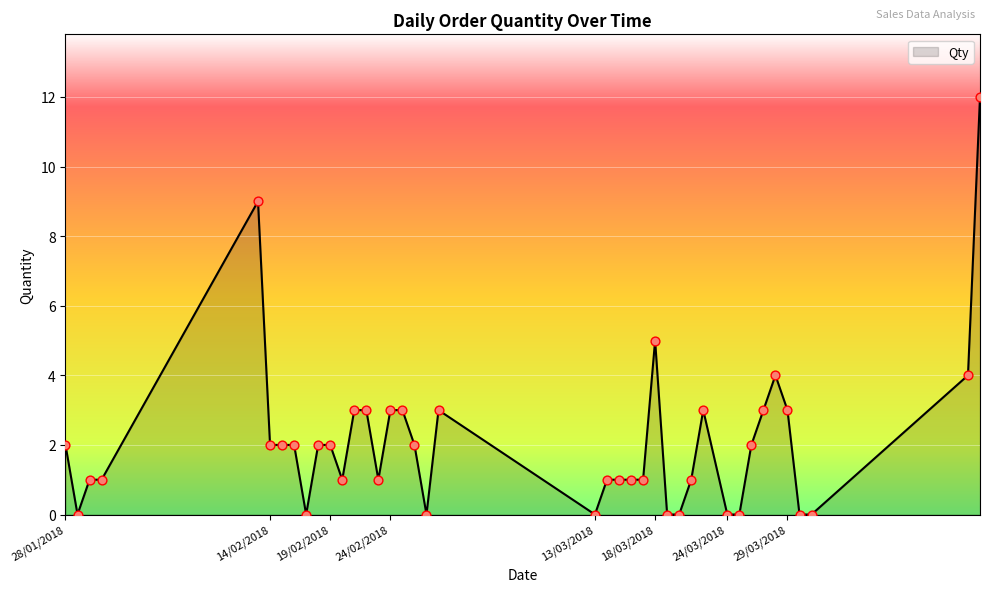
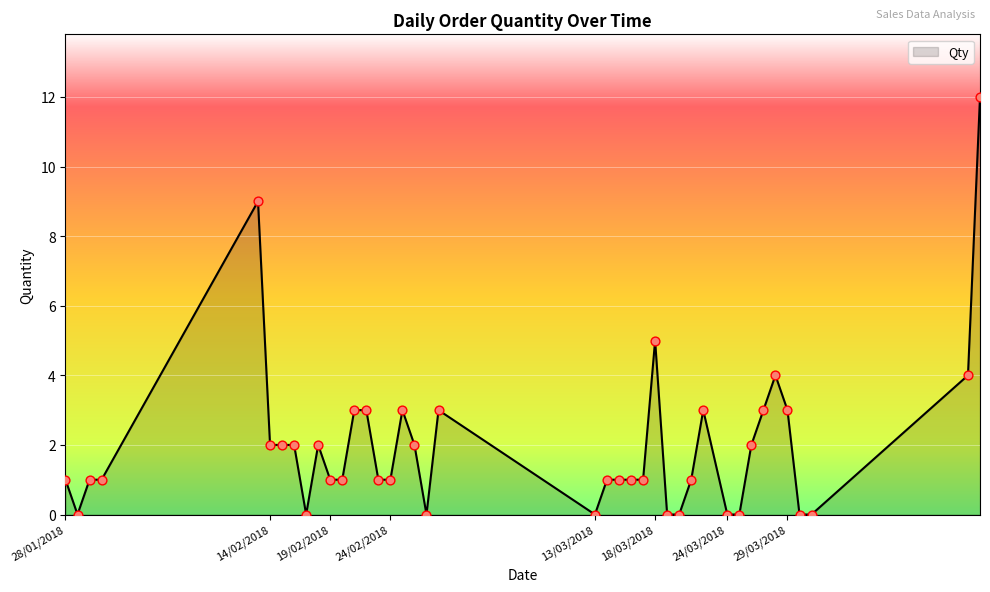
  {
-   "28/01/2018": 2,
+   "28/01/2018": 1,
    "14/02/2018": 2,
-   "19/02/2018": 2,
-   "24/02/2018": 3,
+   "19/02/2018": 1,
+   "24/02/2018": 1,
    "13/03/2018": 0,
    "18/03/2018": 5,
    "24/03/2018": 0,
    "29/03/2018": 3
  }
